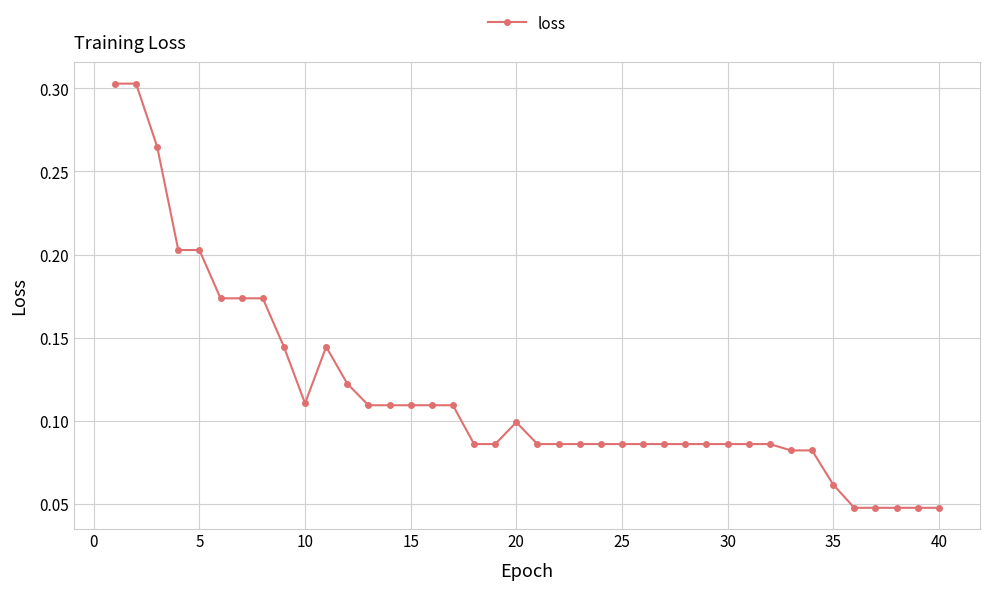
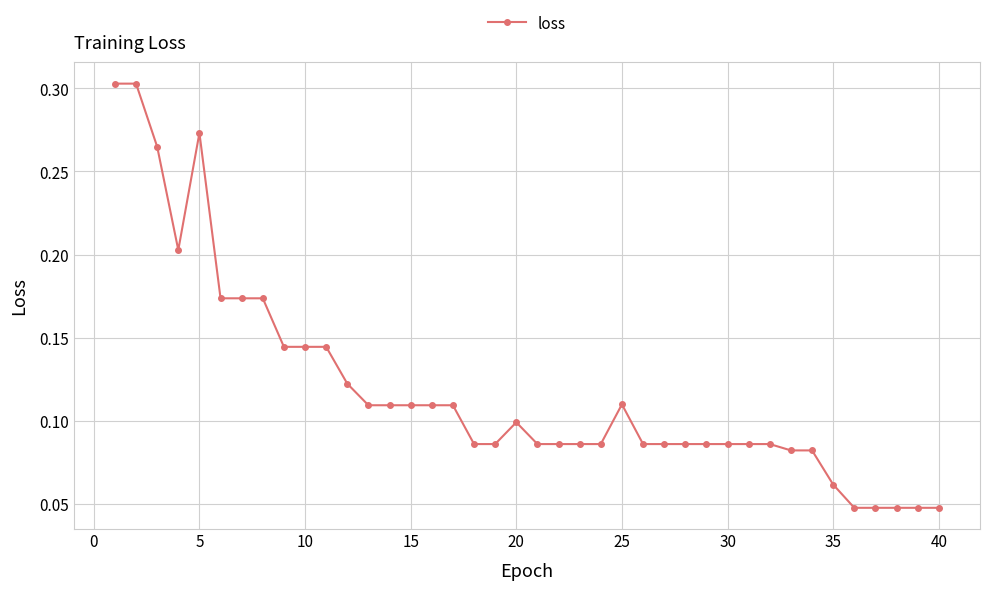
  {
-   "5": 0.203,
-   "10": 0.110,
+   "5": 0.273,
+   "10": 0.144,
    "15": 0.109,
    "20": 0.099,
-   "25": 0.086,
+   "25": 0.110,
    "30": 0.086,
    "35": 0.062,
    "40": 0.048
  }
